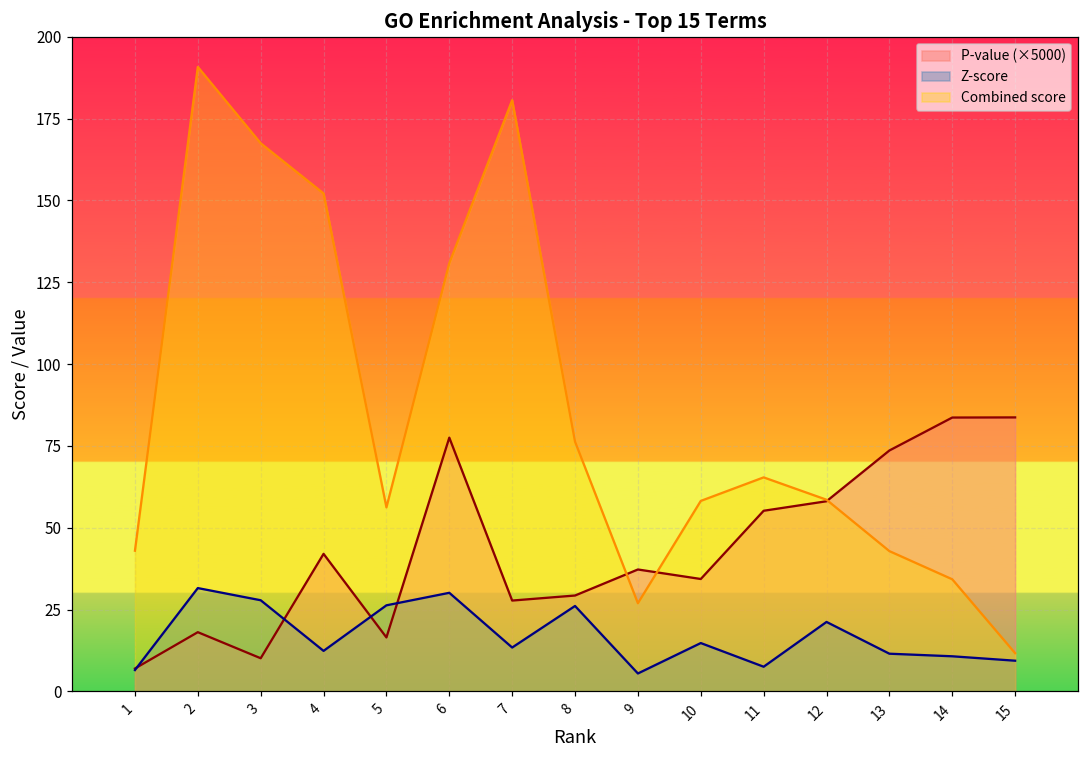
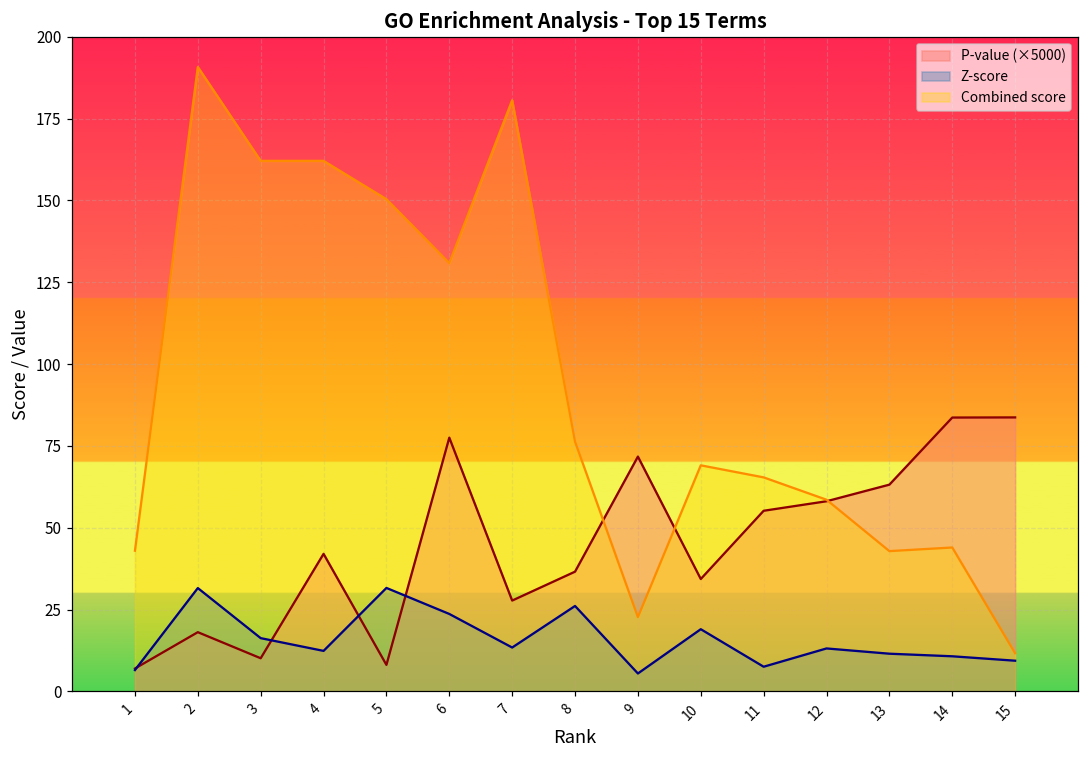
  {
    "P-value (×5000)": {
      "2": 18,
      "3": 10,
      "4": 42,
-     "5": 17,
+     "5": 8,
      "6": 78,
      "7": 28,
-     "8": 29,
-     "9": 37,
+     "8": 37,
+     "9": 72,
      "10": 34,
      "11": 55,
-     "13": 74,
+     "13": 63,
      "14": 84,
      "15": 84
    },
    "Z-score": {
      "2": 32,
-     "3": 28,
+     "3": 16,
      "4": 12,
-     "5": 26,
-     "6": 30,
+     "5": 32,
+     "6": 24,
      "7": 13,
      "8": 26,
      "9": 6,
-     "10": 15,
+     "10": 19,
      "11": 8,
-     "12": 21,
+     "12": 13,
      "13": 12,
      "14": 11,
      "15": 9
    },
    "Combined score": {
      "1": 43,
      "2": 191,
-     "3": 167,
-     "4": 152,
-     "5": 56,
+     "3": 162,
+     "4": 162,
+     "5": 150,
      "6": 131,
      "7": 181,
      "8": 76,
-     "9": 27,
-     "10": 58,
+     "9": 23,
+     "10": 69,
      "11": 65,
      "13": 43,
-     "14": 34,
+     "14": 44,
      "15": 12
    }
  }
